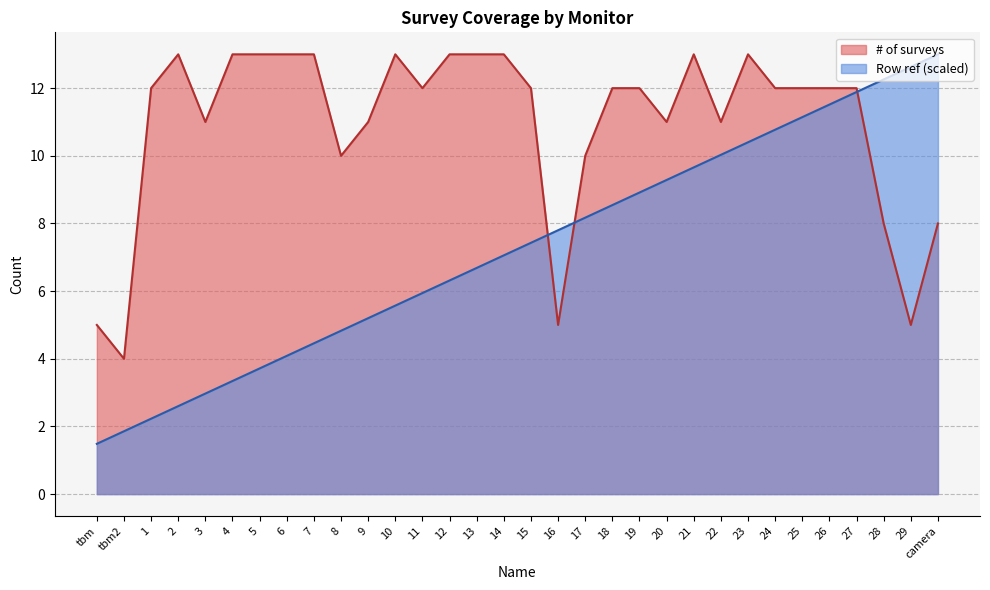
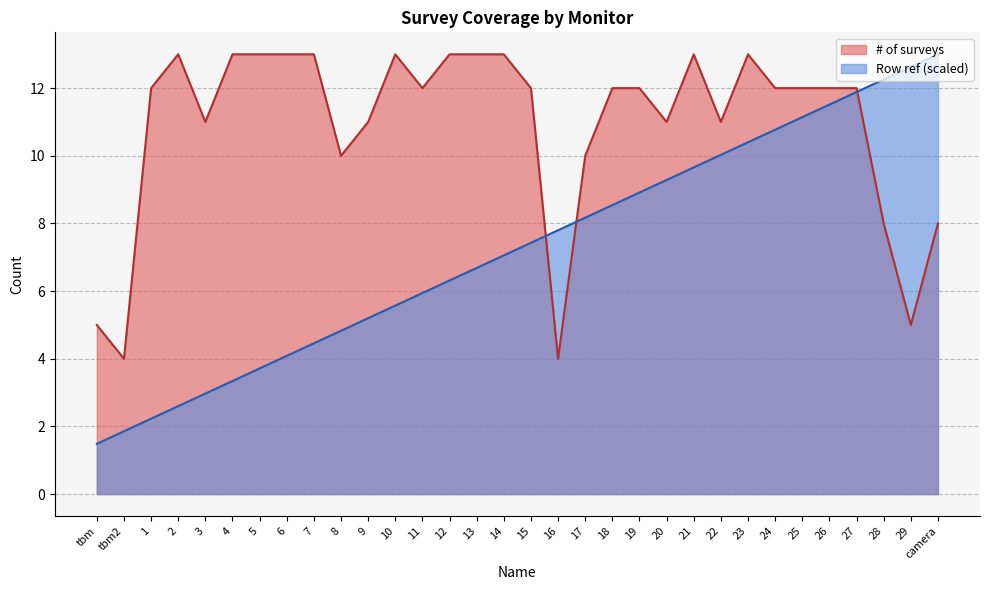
  {
    "# of surveys": {
      "tbm": 5,
      "tbm2": 4,
      "1": 12,
      "2": 13,
      "3": 11,
      "4": 13,
      "5": 13,
      "6": 13,
      "7": 13,
      "8": 10,
      "9": 11,
      "10": 13,
      "11": 12,
      "12": 13,
      "13": 13,
      "14": 13,
      "15": 12,
-     "16": 5,
+     "16": 4,
      "17": 10,
      "18": 12,
      "19": 12,
      "20": 11,
      "21": 13,
      "22": 11,
      "23": 13,
      "24": 12,
      "25": 12,
      "26": 12,
      "27": 12,
      "28": 8,
      "29": 5,
      "camera": 8
    },
    "Row ref (scaled)": {
      "tbm": 1.5,
      "tbm2": 1.9,
      "1": 2.2,
      "2": 2.6,
      "3": 3,
      "4": 3.3,
      "5": 3.7,
      "6": 4.1,
      "7": 4.5,
      "8": 4.8,
      "9": 5.2,
      "10": 5.6,
      "11": 6,
      "12": 6.3,
      "13": 6.7,
      "14": 7,
      "15": 7.4,
      "16": 7.8,
      "17": 8.2,
      "18": 8.5,
      "19": 8.9,
      "20": 9.3,
      "21": 9.7,
      "22": 10,
      "23": 10.4,
      "24": 10.8,
      "25": 11.1,
      "26": 11.5,
      "27": 11.9
    }
  }
